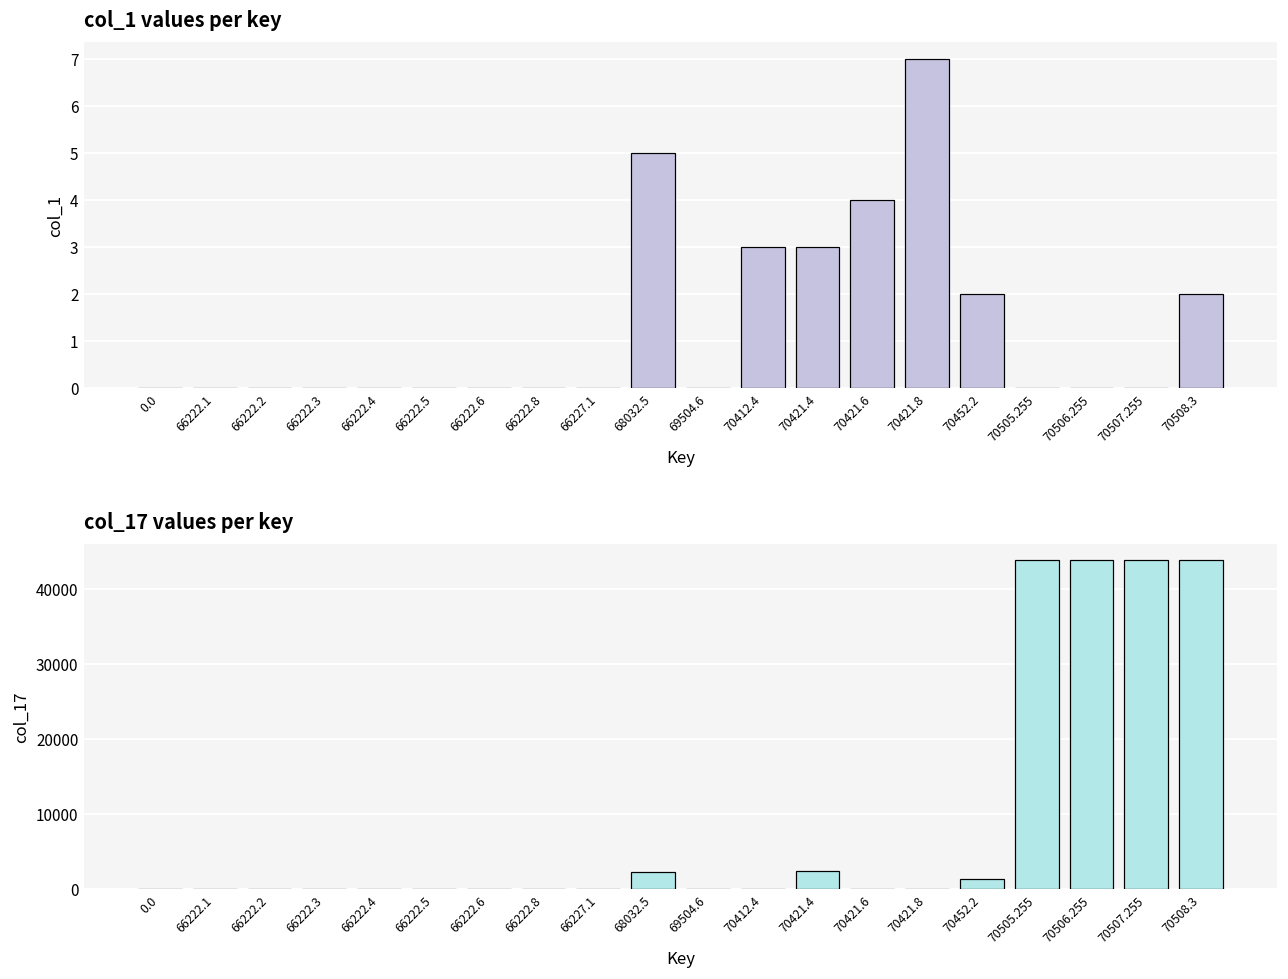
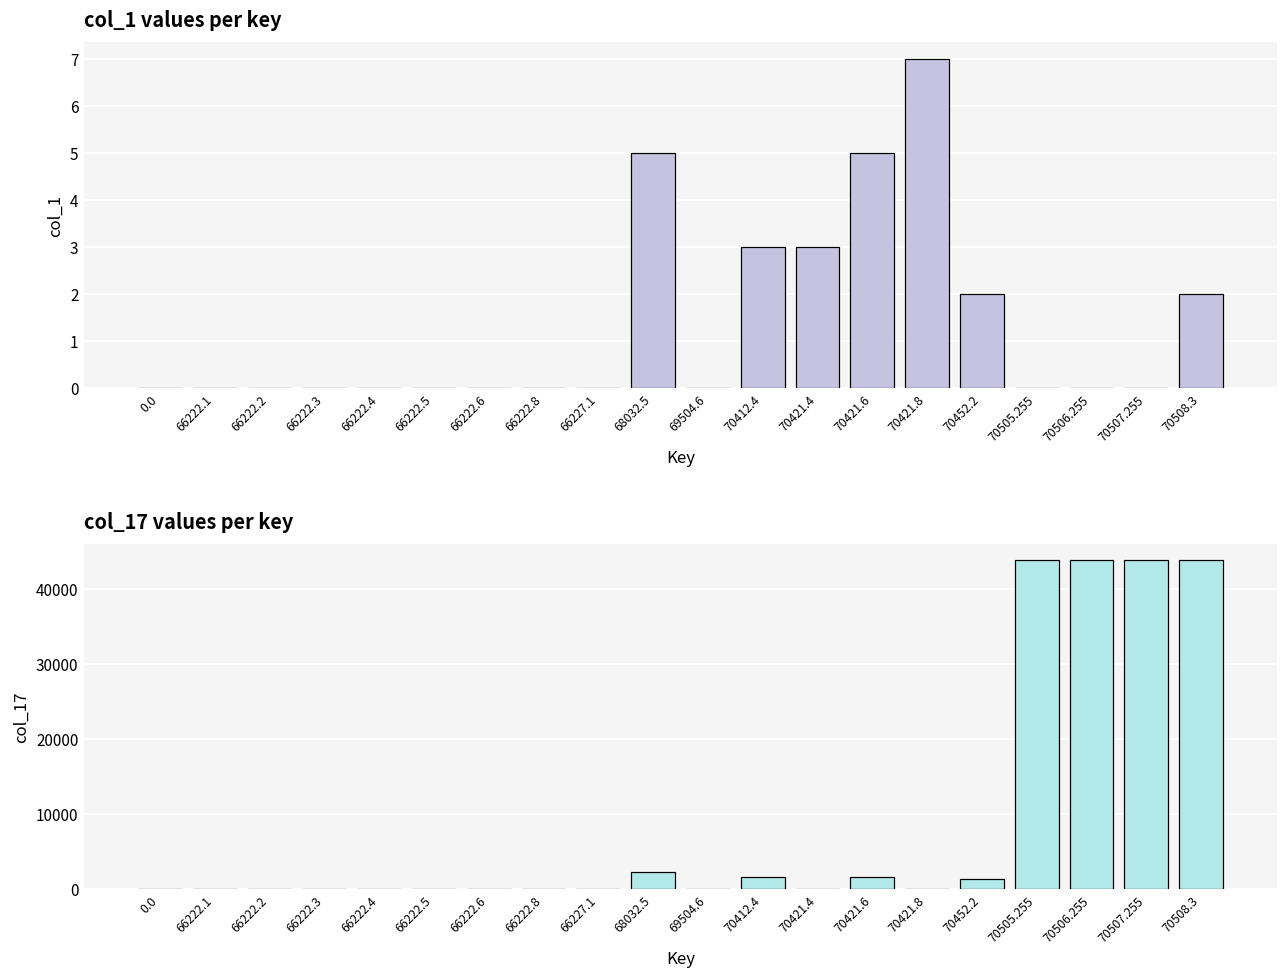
  {
    "col_1 values per key": {
      "0.0": 0,
      "66222.1": 0,
      "66222.2": 0,
      "66222.3": 0,
      "66222.4": 0,
      "66222.5": 0,
      "66222.6": 0,
      "66222.8": 0,
      "66227.1": 0,
      "68032.5": 5,
      "69504.6": 0,
      "70412.4": 3,
      "70421.4": 3,
-     "70421.6": 4,
+     "70421.6": 5,
      "70421.8": 7,
      "70452.2": 2,
      "70505.255": 0,
      "70506.255": 0,
      "70507.255": 0,
      "70508.3": 2
    },
    "col_17 values per key": {
      "0.0": 0,
      "66222.1": 0,
      "66222.2": 0,
      "66222.3": 0,
      "66222.4": 0,
      "66222.5": 0,
      "66222.6": 0,
      "66222.8": 0,
      "66227.1": 0,
      "68032.5": 2000,
      "69504.6": 0,
-     "70412.4": 0,
-     "70421.4": 2000,
-     "70421.6": 0,
+     "70412.4": 2000,
+     "70421.4": 0,
+     "70421.6": 2000,
      "70452.2": 1000,
      "70505.255": 44000,
      "70506.255": 44000,
      "70507.255": 44000,
      "70508.3": 44000
    }
  }
